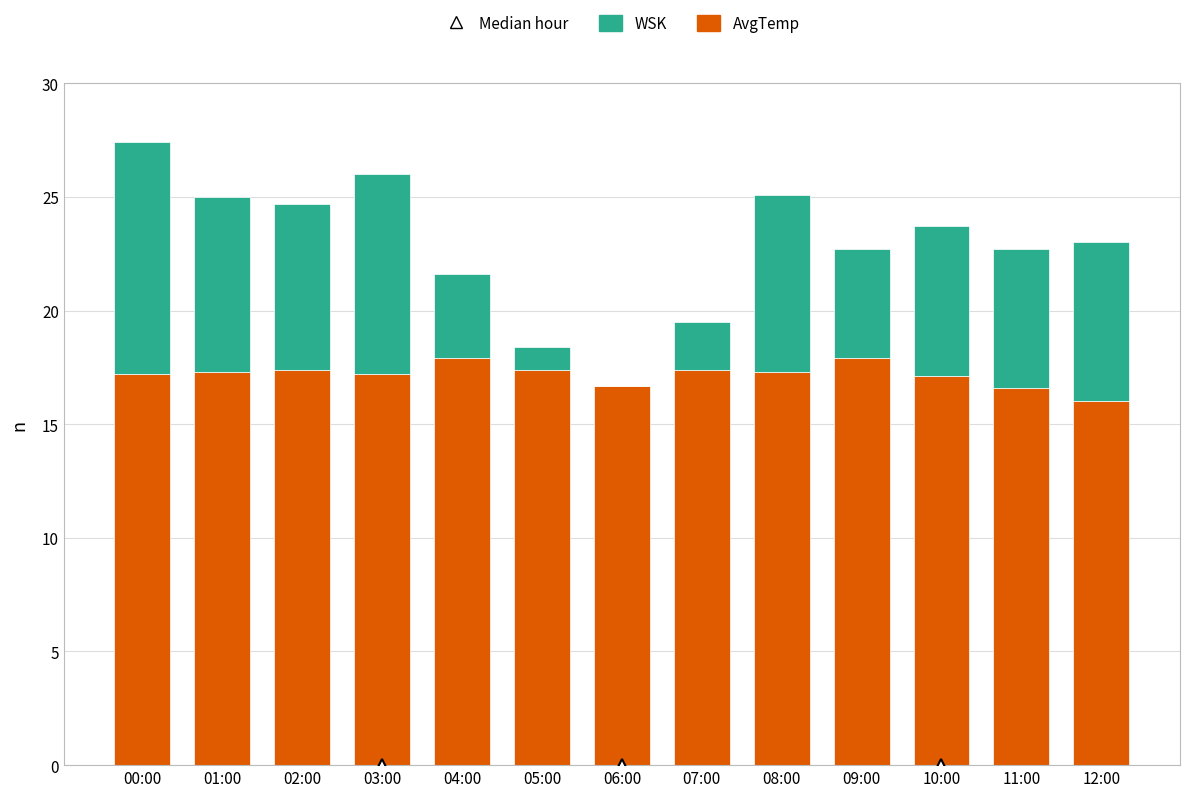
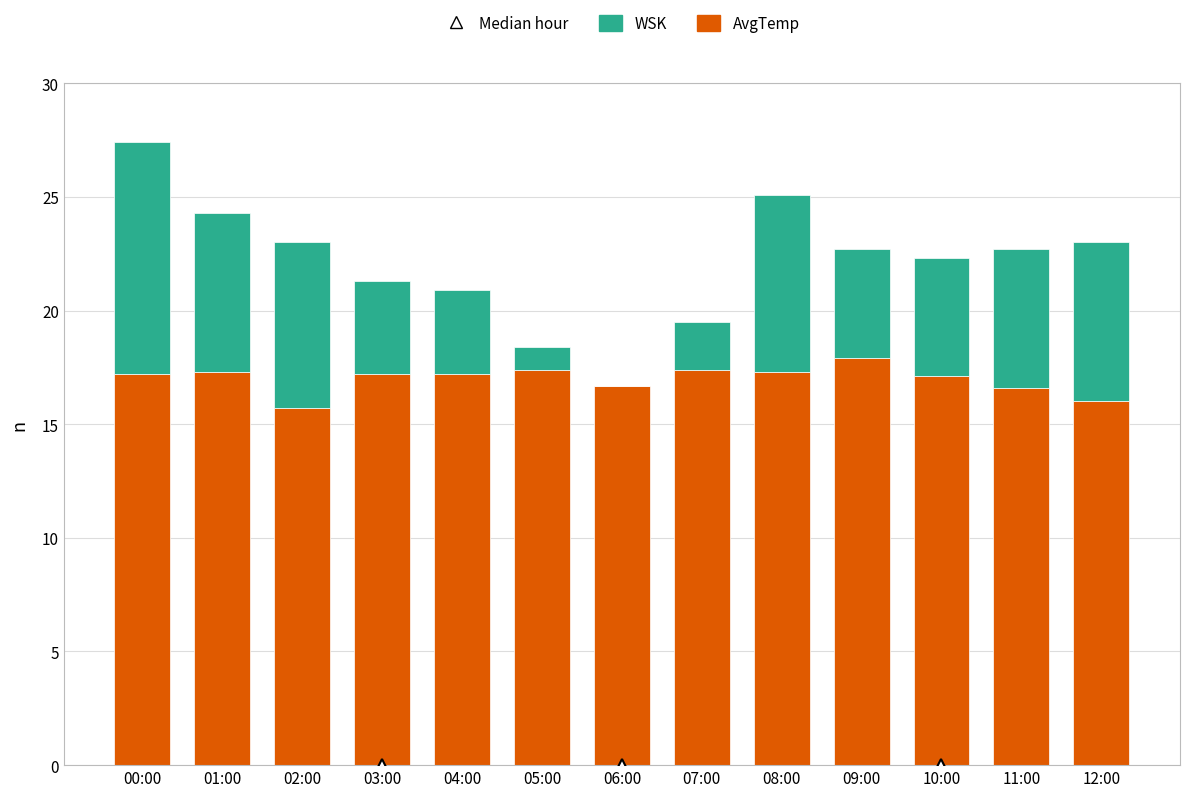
  {
    "AvgTemp": {
      "00:00": 17.2,
      "01:00": 17.3,
-     "02:00": 17.4,
+     "02:00": 15.7,
      "03:00": 17.2,
-     "04:00": 17.9,
+     "04:00": 17.2,
      "05:00": 17.4,
      "06:00": 16.7,
      "07:00": 17.4,
      "08:00": 17.3,
      "09:00": 17.9,
      "10:00": 17.1,
      "11:00": 16.6,
      "12:00": 16.0
    },
    "WSK": {
      "00:00": 10.2,
-     "01:00": 7.7,
+     "01:00": 7.0,
      "02:00": 7.3,
-     "03:00": 8.8,
+     "03:00": 4.1,
      "04:00": 3.7,
      "05:00": 1.0,
      "06:00": 0.0,
      "07:00": 2.1,
      "08:00": 7.8,
      "09:00": 4.8,
-     "10:00": 6.6,
+     "10:00": 5.2,
      "11:00": 6.1,
      "12:00": 7.0
    }
  }
